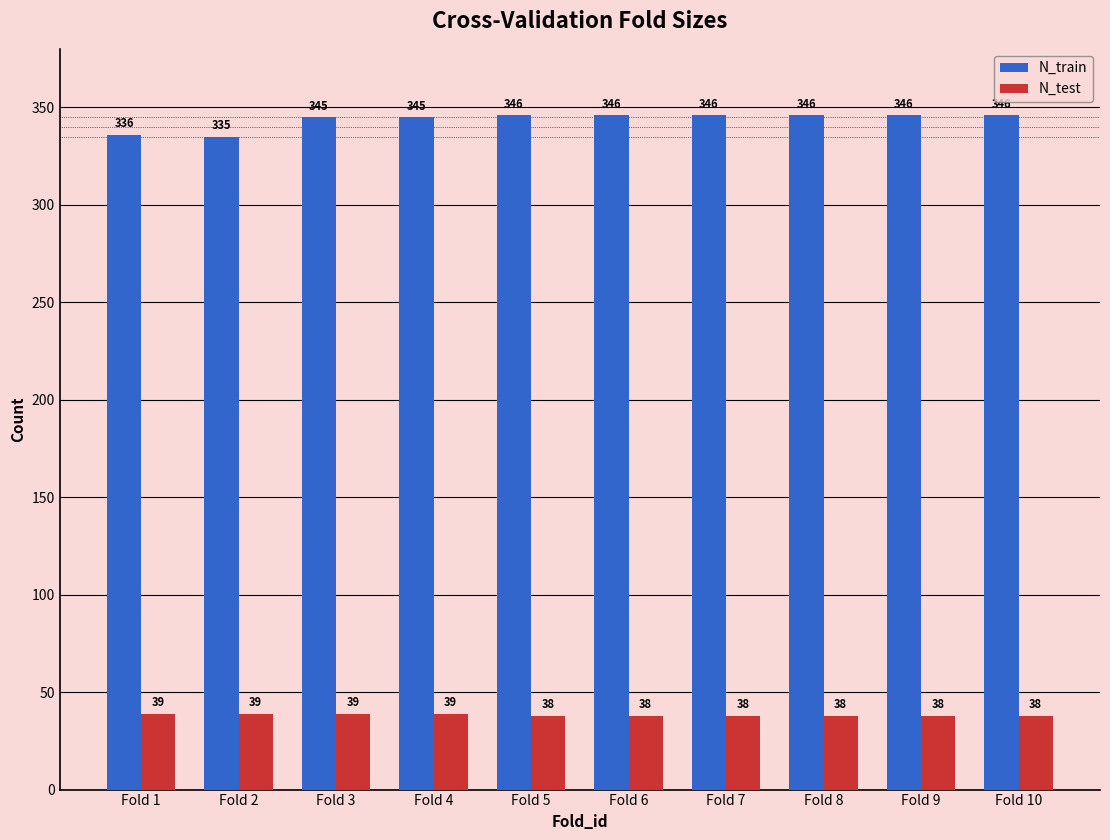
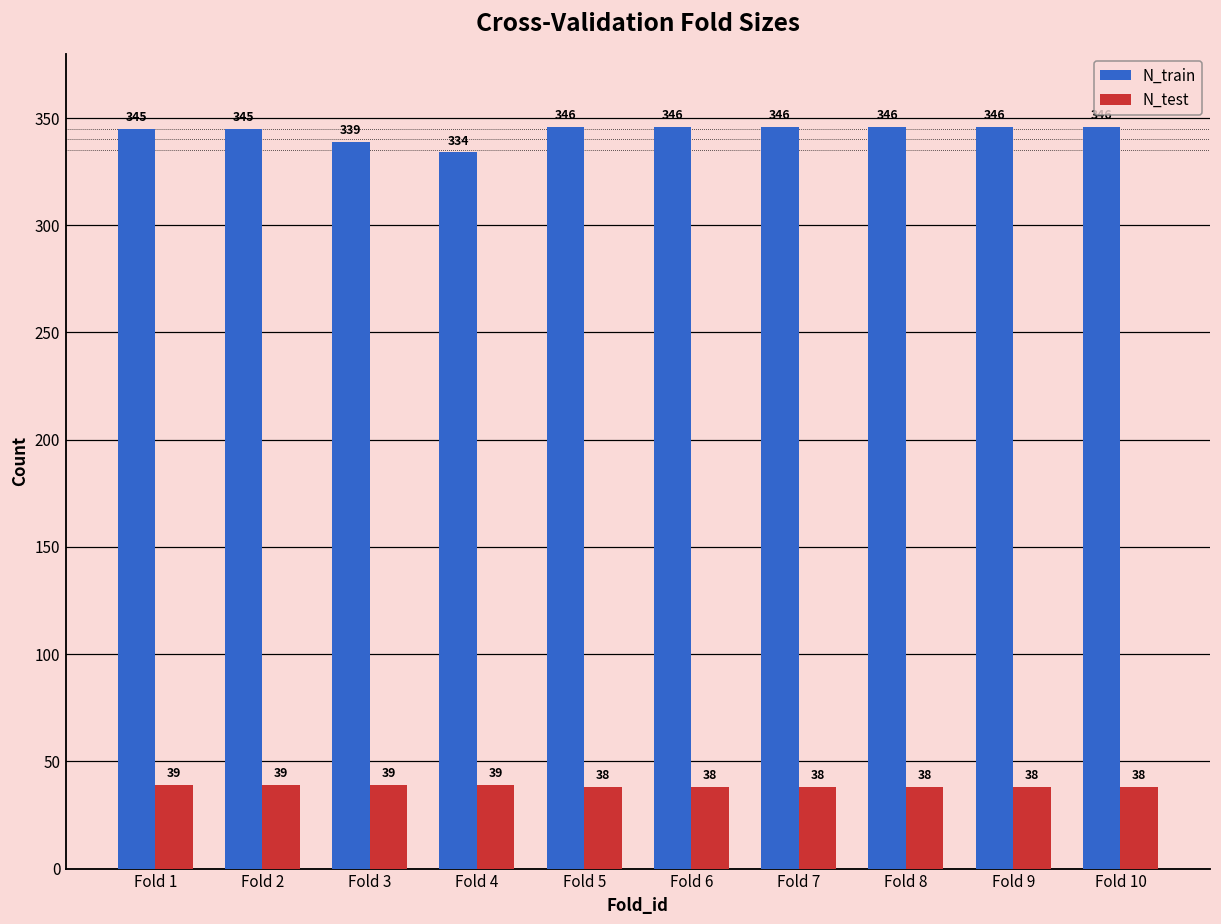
  {
    "N_train": {
-     "Fold 1": 336,
-     "Fold 2": 335,
-     "Fold 3": 345,
-     "Fold 4": 345,
+     "Fold 1": 345,
+     "Fold 2": 345,
+     "Fold 3": 339,
+     "Fold 4": 334,
      "Fold 5": 346,
      "Fold 6": 346,
      "Fold 7": 346,
      "Fold 8": 346,
      "Fold 9": 346
    },
    "N_test": {
      "Fold 1": 39,
      "Fold 2": 39,
      "Fold 3": 39,
      "Fold 4": 39,
      "Fold 5": 38,
      "Fold 6": 38,
      "Fold 7": 38,
      "Fold 8": 38,
      "Fold 9": 38,
      "Fold 10": 38
    }
  }
